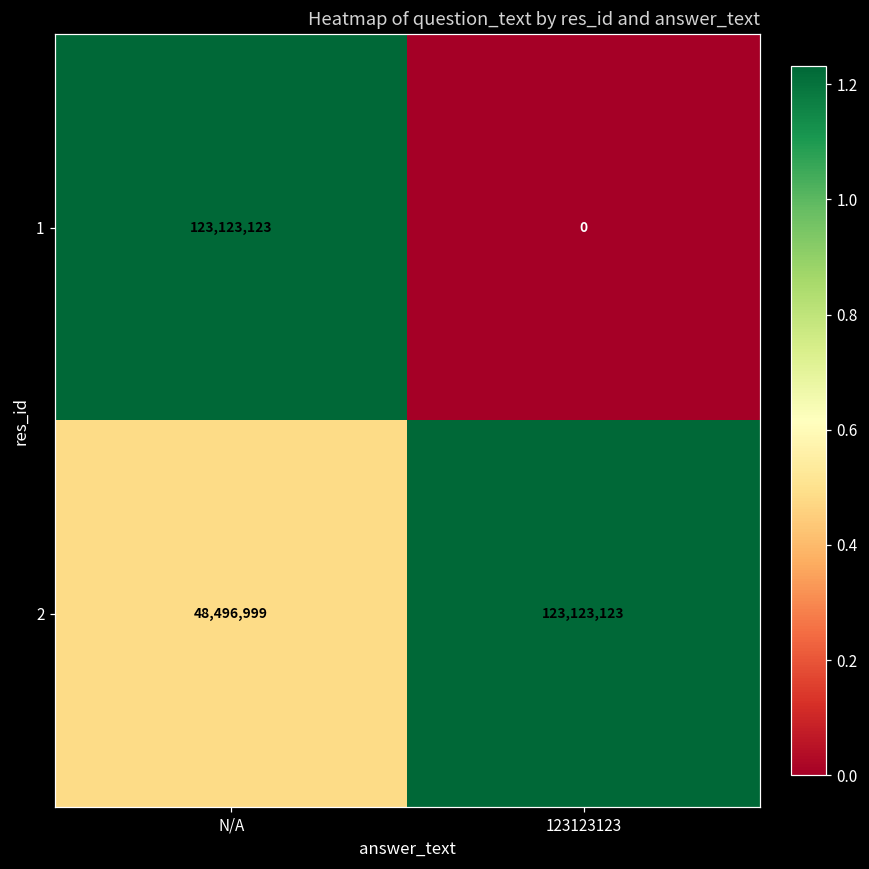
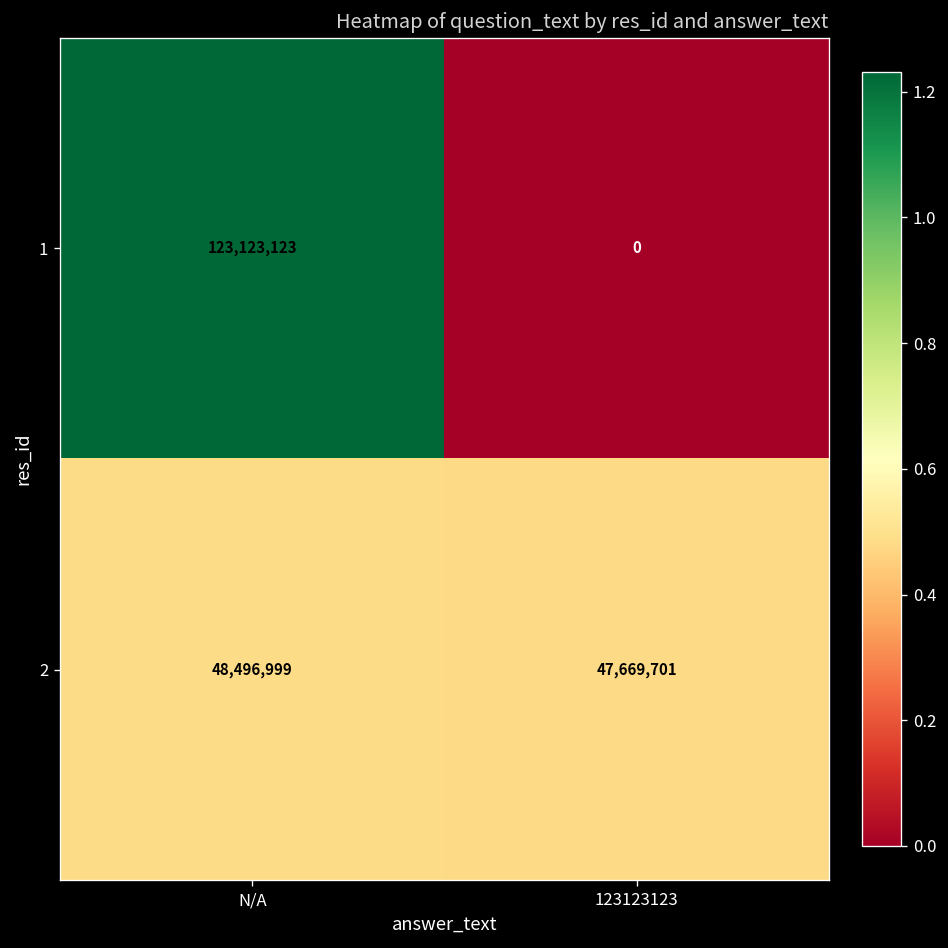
  {
    "1": {
      "N/A": "123,123,123",
      "123123123": "0"
    },
    "2": {
      "N/A": "48,496,999",
-     "123123123": "123,123,123"
+     "123123123": "47,669,701"
    }
  }
